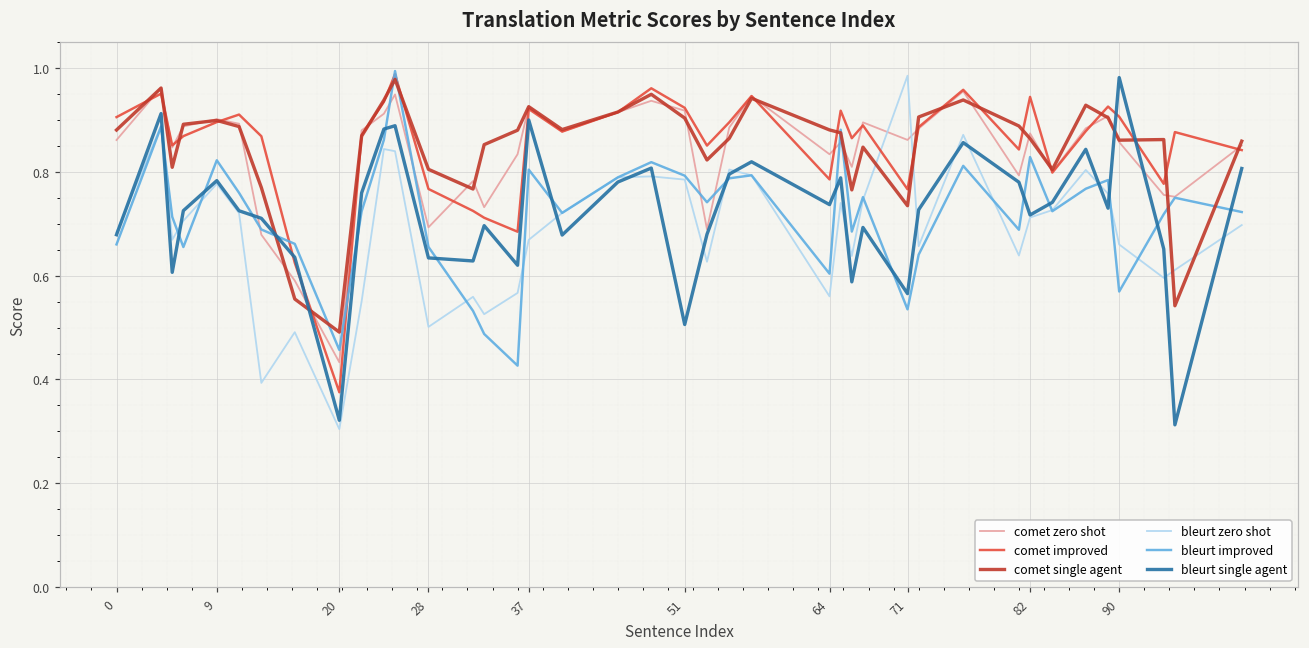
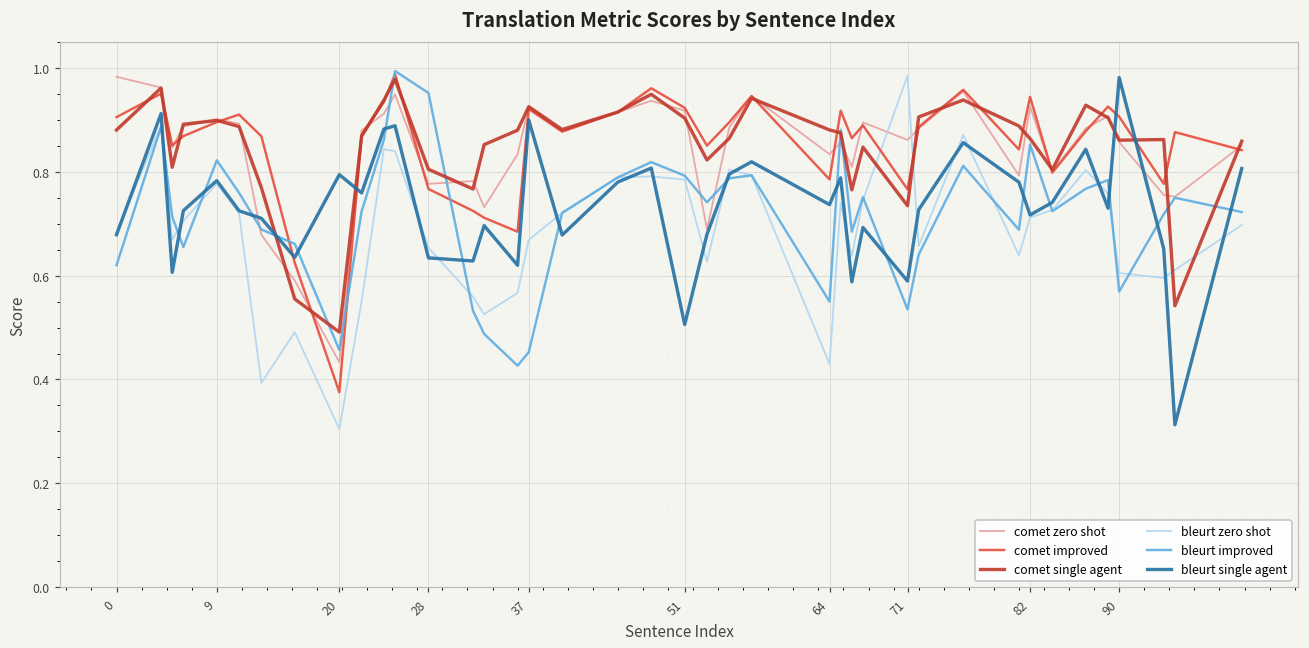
  {
    "comet zero shot": {
-     "0": 0.86,
+     "0": 0.98,
      "20": 0.43,
-     "28": 0.69,
+     "28": 0.78,
      "51": 0.92,
      "64": 0.83,
      "71": 0.86,
-     "82": 0.87
+     "82": 0.93
    },
    "bleurt zero shot": {
      "9": 0.78,
      "20": 0.30,
-     "28": 0.50,
+     "28": 0.65,
      "37": 0.67,
      "51": 0.78,
-     "64": 0.56,
+     "64": 0.43,
      "71": 0.98,
-     "90": 0.66
+     "90": 0.60
    },
    "bleurt improved": {
-     "0": 0.66,
+     "0": 0.62,
      "9": 0.82,
      "20": 0.46,
-     "28": 0.66,
-     "37": 0.80,
+     "28": 0.95,
+     "37": 0.45,
      "51": 0.79,
-     "64": 0.60,
+     "64": 0.55,
      "71": 0.54,
-     "82": 0.83,
+     "82": 0.85,
      "90": 0.57
    },
    "bleurt single agent": {
      "9": 0.78,
-     "20": 0.32,
+     "20": 0.79,
      "28": 0.63,
      "37": 0.90,
      "51": 0.51,
      "64": 0.74,
-     "71": 0.57,
+     "71": 0.59,
      "90": 0.98
    }
  }
